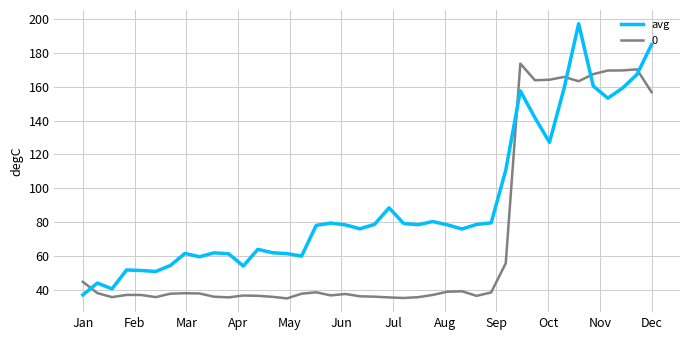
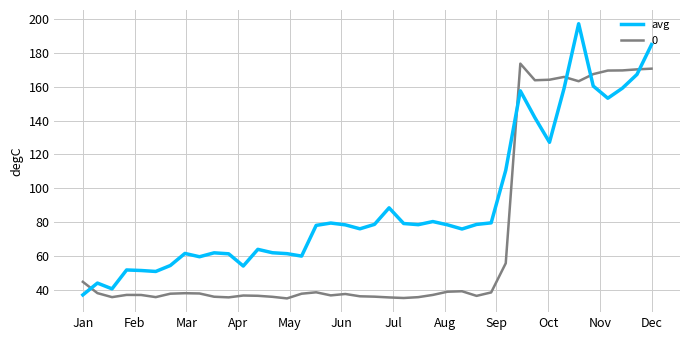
  {
    "avg": {
      "Jan": 37,
      "Dec": 185
    },
    "0": {
      "Jan": 45,
-     "Dec": 157
+     "Dec": 171
    }
  }
